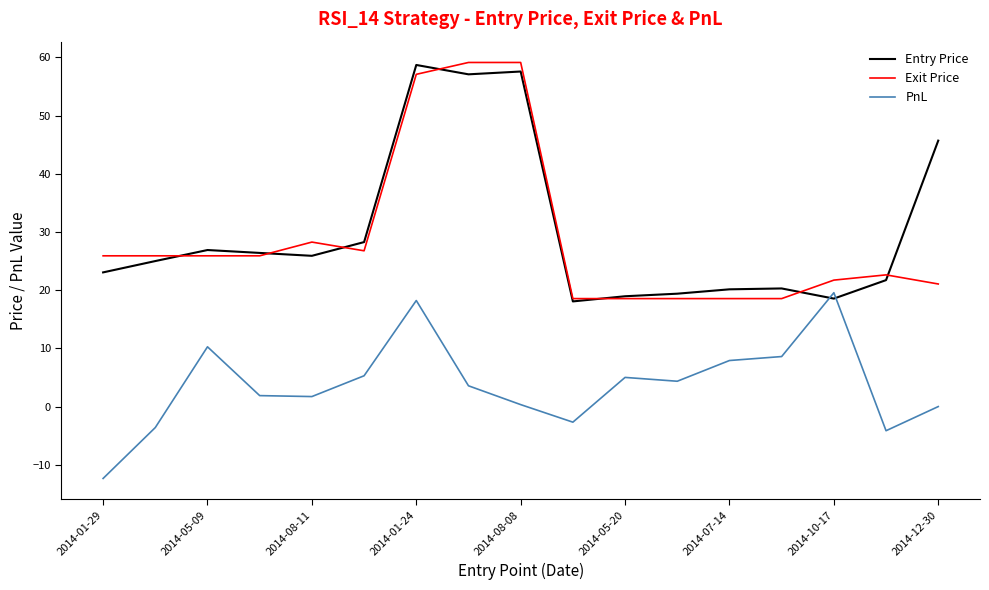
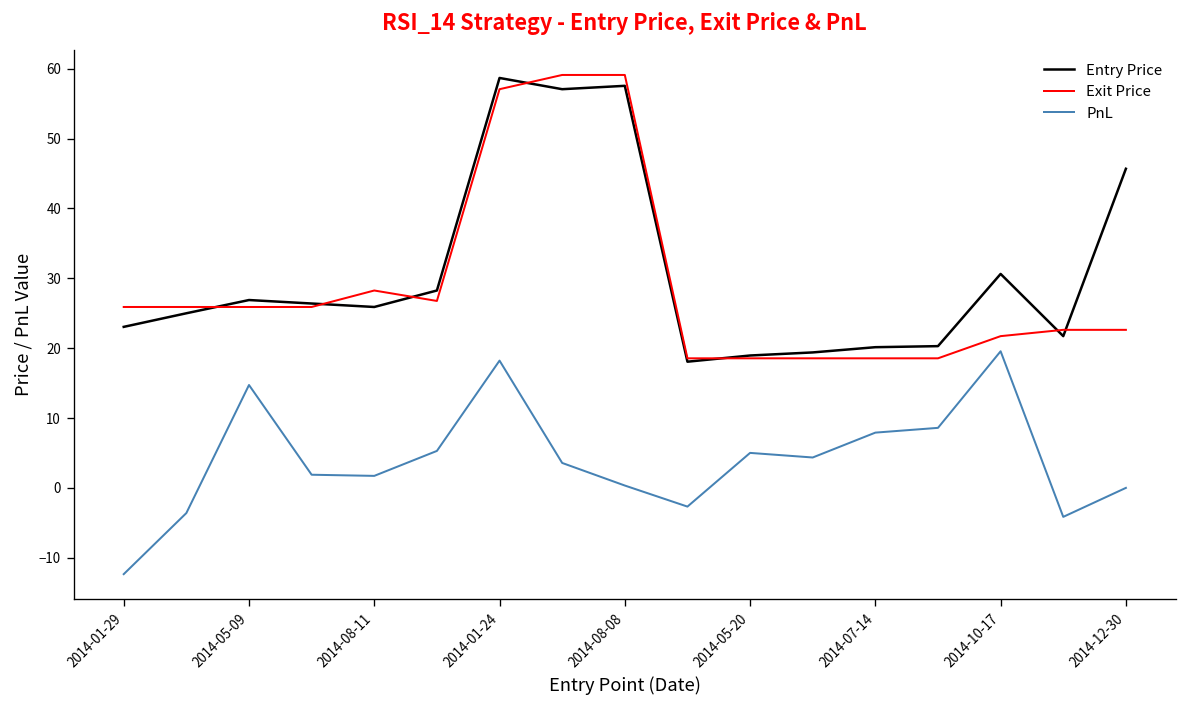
  {
    "Entry Price": {
      "2014-01-29": 23,
      "2014-05-09": 27,
      "2014-08-11": 26,
      "2014-01-24": 59,
      "2014-08-08": 58,
      "2014-07-14": 20,
-     "2014-10-17": 19,
+     "2014-10-17": 31,
      "2014-12-30": 46
    },
    "Exit Price": {
      "2014-01-29": 26,
      "2014-05-09": 26,
      "2014-08-11": 28,
      "2014-01-24": 57,
      "2014-08-08": 59,
      "2014-07-14": 19,
      "2014-10-17": 22,
-     "2014-12-30": 21
+     "2014-12-30": 23
    },
    "PnL": {
      "2014-01-29": -12,
-     "2014-05-09": 10,
+     "2014-05-09": 15,
      "2014-08-11": 2,
      "2014-01-24": 18,
      "2014-08-08": 0,
      "2014-05-20": 5,
      "2014-07-14": 8,
      "2014-10-17": 20,
      "2014-12-30": 0
    }
  }
